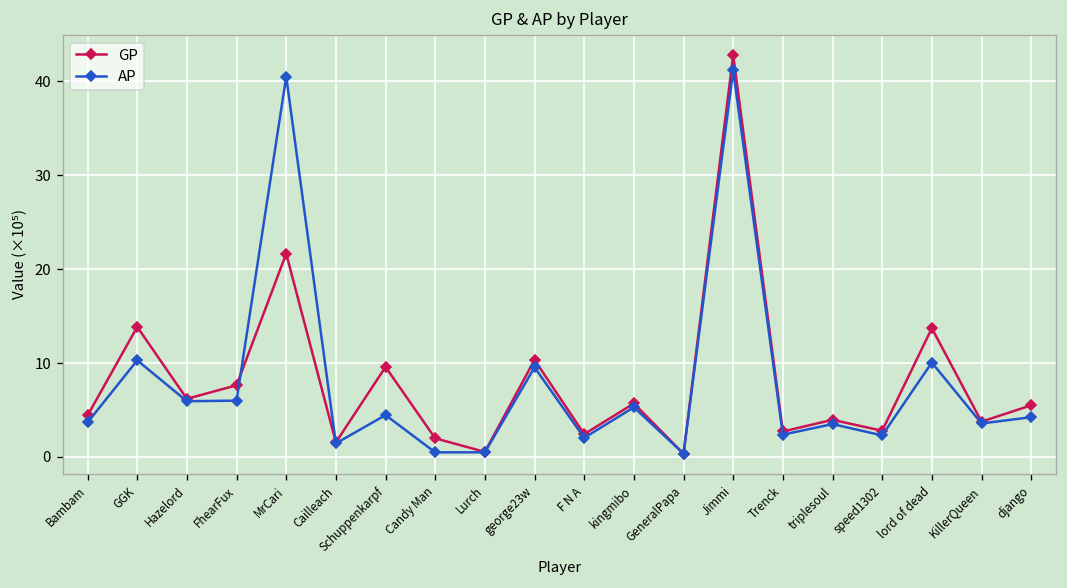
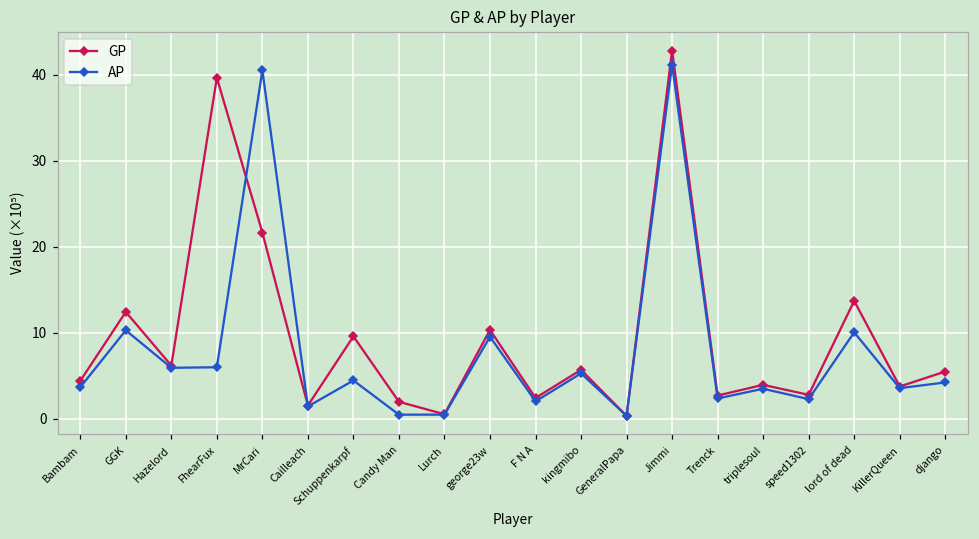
  {
    "GP": {
      "Bambam": 4,
-     "GGK": 14,
-     "FhearFux": 8,
+     "GGK": 12,
+     "FhearFux": 40,
      "MrCari": 22,
      "Schuppenkarpf": 10,
      "Candy Man": 2,
      "george23w": 10,
      "F N A": 2,
      "kingmibo": 6,
      "Jimmi": 43,
      "Trenck": 3,
      "triplesoul": 4,
      "speed1302": 3,
      "lord of dead": 14,
      "django": 6
    },
    "AP": {
      "Bambam": 4,
      "GGK": 10,
      "FhearFux": 6,
      "MrCari": 40,
      "Schuppenkarpf": 4,
      "Candy Man": 0,
      "george23w": 10,
      "F N A": 2,
      "kingmibo": 5,
      "Jimmi": 41,
      "Trenck": 2,
      "triplesoul": 4,
      "speed1302": 2,
      "lord of dead": 10,
      "django": 4
    }
  }
